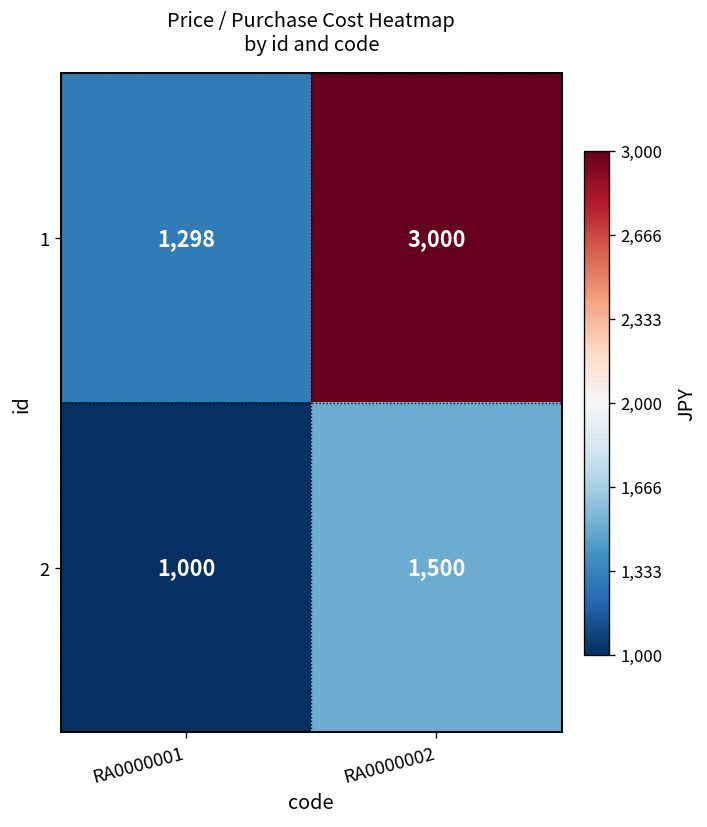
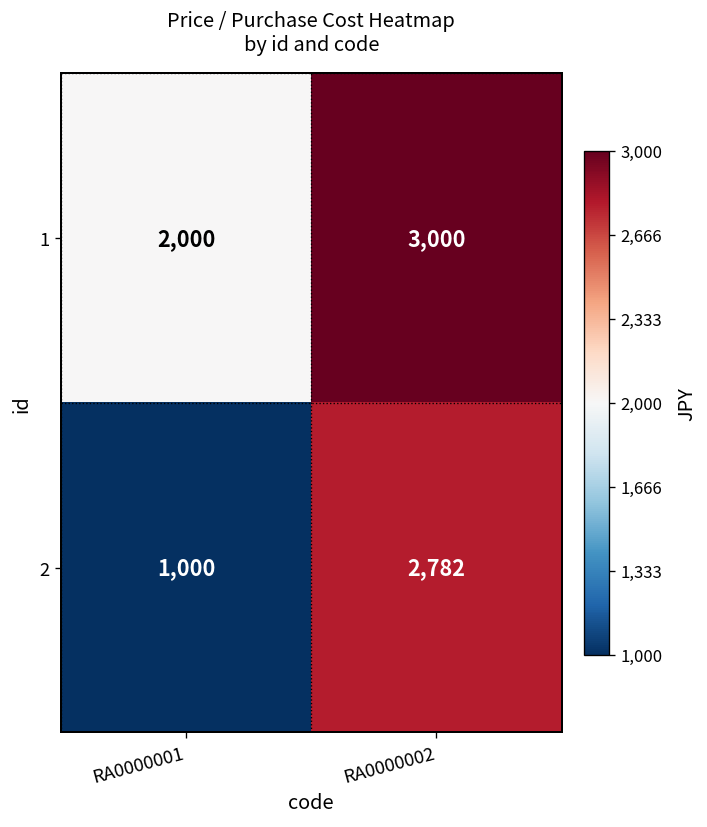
  {
    "1": {
-     "RA0000001": "1,298",
+     "RA0000001": "2,000",
      "RA0000002": "3,000"
    },
    "2": {
      "RA0000001": "1,000",
-     "RA0000002": "1,500"
+     "RA0000002": "2,782"
    }
  }
